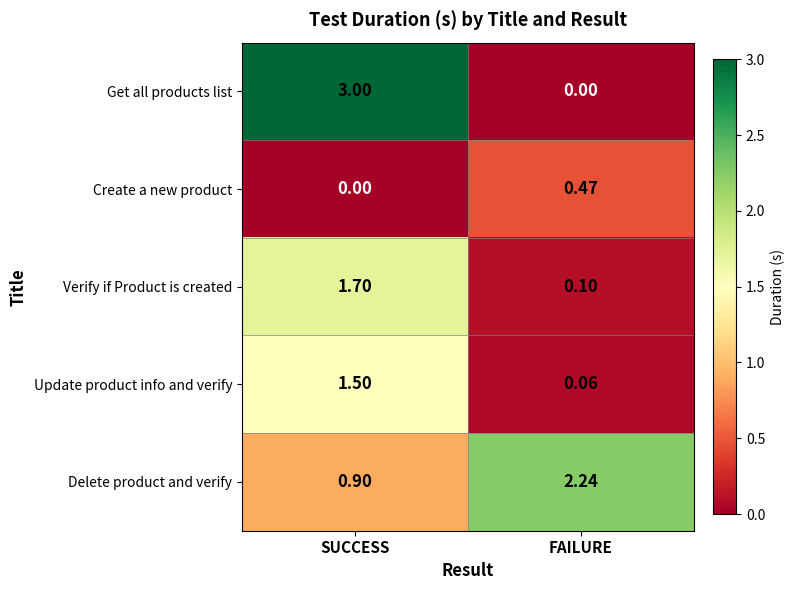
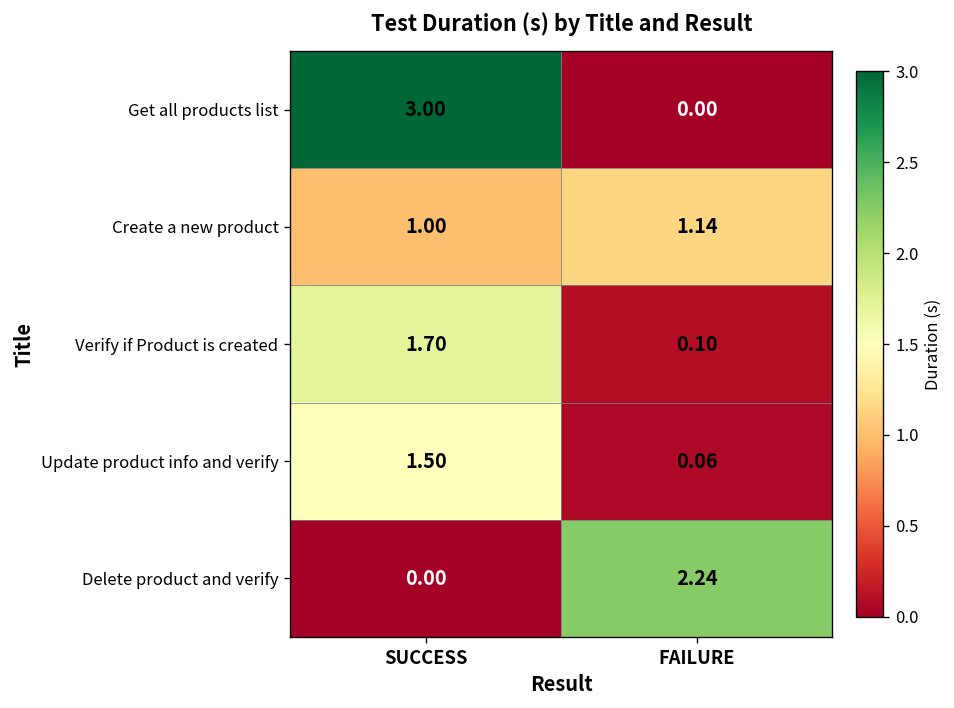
  {
    "Get all products list": {
      "SUCCESS": 3.00,
      "FAILURE": 0.00
    },
    "Create a new product": {
-     "SUCCESS": 0.00,
-     "FAILURE": 0.47
+     "SUCCESS": 1.00,
+     "FAILURE": 1.14
    },
    "Verify if Product is created": {
      "SUCCESS": 1.70,
      "FAILURE": 0.10
    },
    "Update product info and verify": {
      "SUCCESS": 1.50,
      "FAILURE": 0.06
    },
    "Delete product and verify": {
-     "SUCCESS": 0.90,
+     "SUCCESS": 0.00,
      "FAILURE": 2.24
    }
  }
